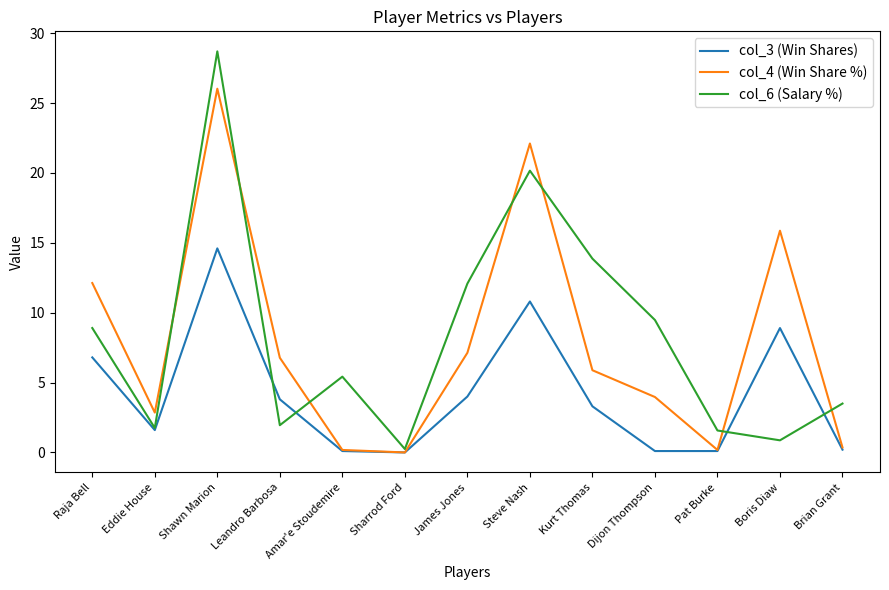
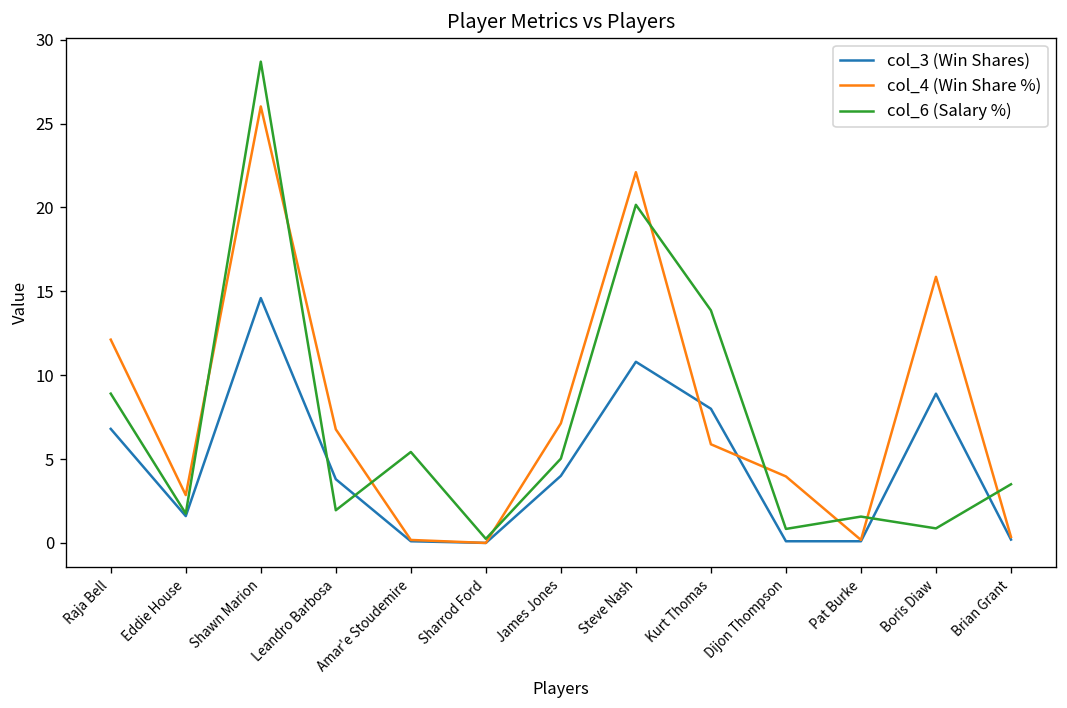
  {
    "col_3 (Win Shares)": {
      "Raja Bell": 6.8,
      "Shawn Marion": 14.6,
      "Leandro Barbosa": 3.8,
      "James Jones": 4.0,
      "Steve Nash": 10.8,
-     "Kurt Thomas": 3.3,
+     "Kurt Thomas": 8.0,
      "Dijon Thompson": 0.1,
      "Boris Diaw": 8.9
    },
    "col_4 (Win Share %)": {
      "Raja Bell": 12.1,
      "Eddie House": 2.9,
      "Shawn Marion": 26.0,
      "Leandro Barbosa": 6.8,
      "James Jones": 7.1,
      "Steve Nash": 22.1,
      "Kurt Thomas": 5.9,
      "Dijon Thompson": 4.0,
      "Boris Diaw": 15.9
    },
    "col_6 (Salary %)": {
      "Raja Bell": 8.9,
      "Shawn Marion": 28.7,
      "Leandro Barbosa": 1.9,
      "Amar'e Stoudemire": 5.4,
      "Sharrod Ford": 0.2,
-     "James Jones": 12.1,
+     "James Jones": 5.0,
      "Steve Nash": 20.2,
      "Kurt Thomas": 13.9,
-     "Dijon Thompson": 9.5,
+     "Dijon Thompson": 0.8,
      "Pat Burke": 1.6,
      "Boris Diaw": 0.9,
      "Brian Grant": 3.5
    }
  }
